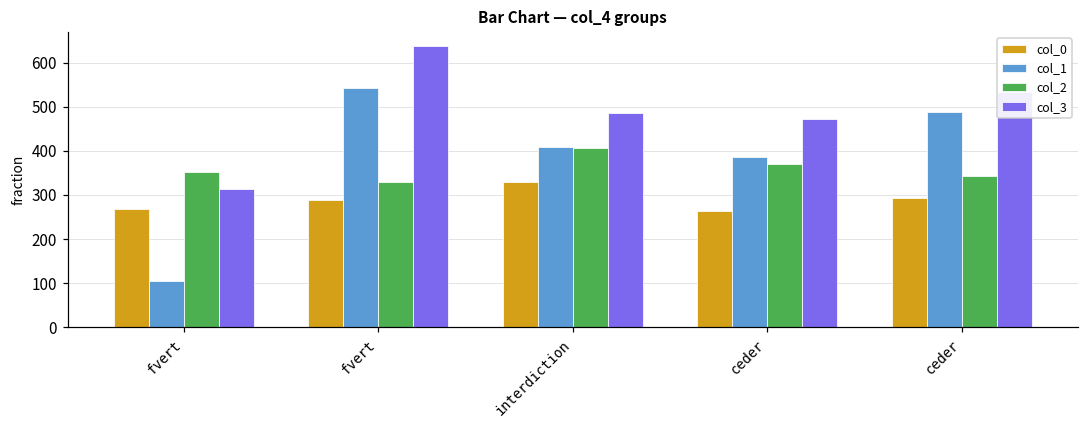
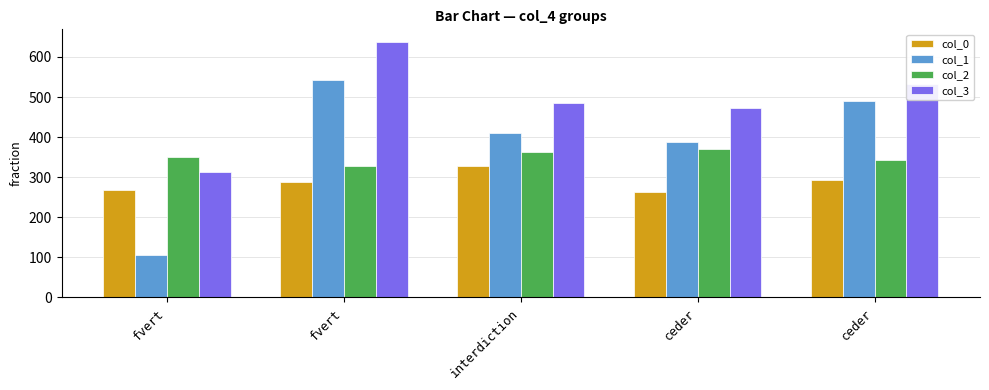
  {
    "col_0": {
      "interdiction": 330
    },
    "col_1": {
      "interdiction": 410
    },
    "col_2": {
-     "interdiction": 410
+     "interdiction": 360
    },
    "col_3": {
      "interdiction": 490
    }
  }
